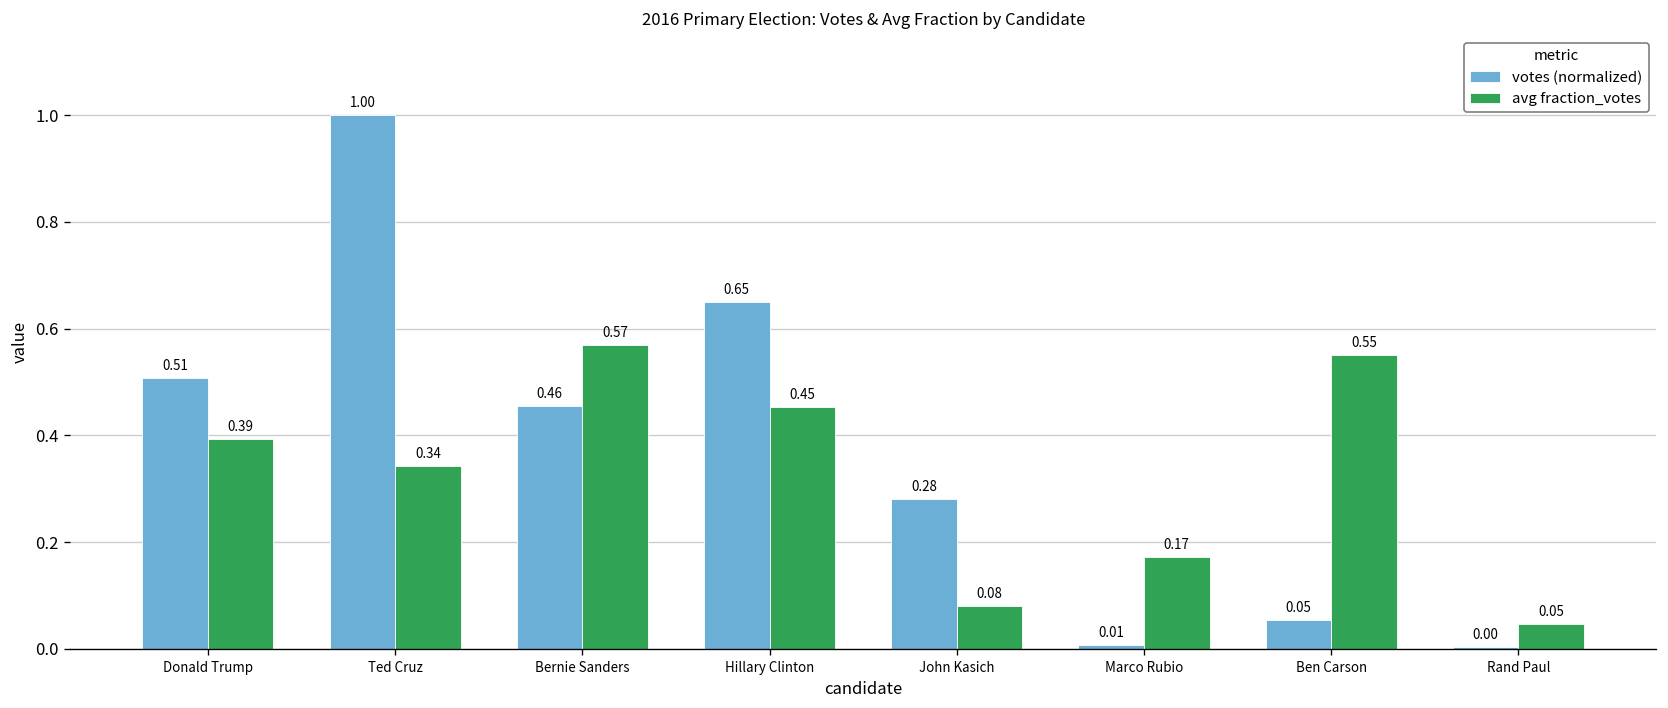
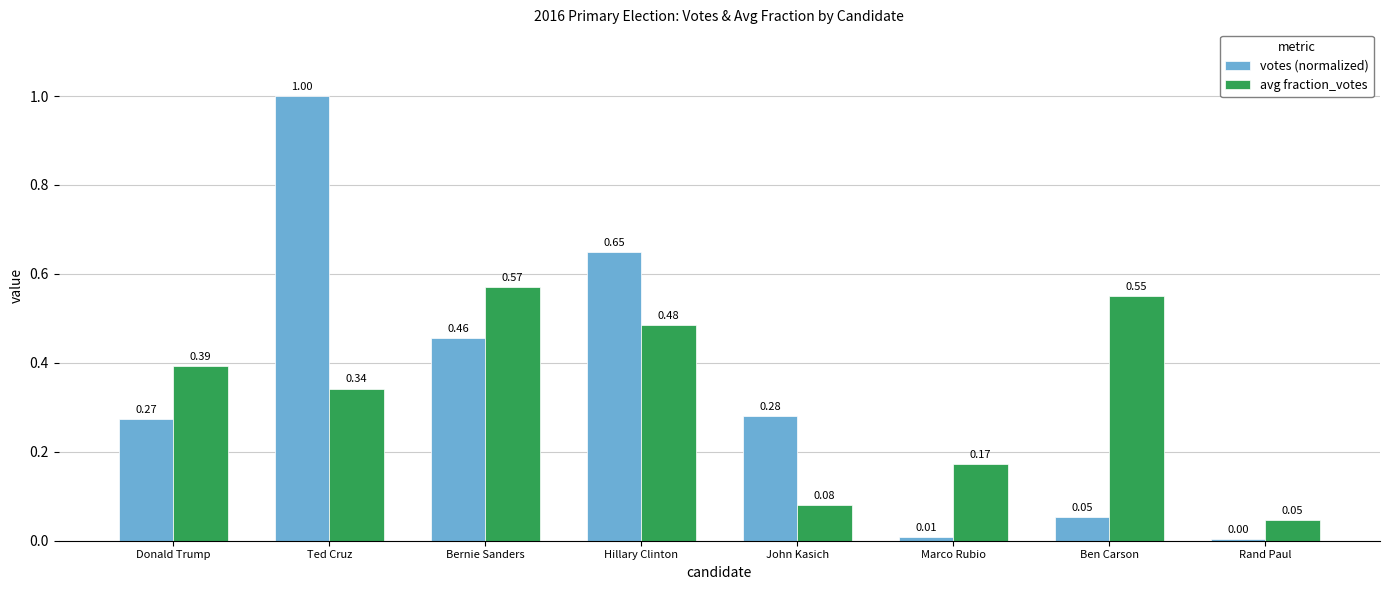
  {
    "votes (normalized)": {
-     "Donald Trump": 0.51,
+     "Donald Trump": 0.27,
      "Ted Cruz": 1.00,
      "Bernie Sanders": 0.46,
      "Hillary Clinton": 0.65,
      "John Kasich": 0.28,
      "Marco Rubio": 0.01,
      "Ben Carson": 0.05,
      "Rand Paul": 0.00
    },
    "avg fraction_votes": {
      "Donald Trump": 0.39,
      "Ted Cruz": 0.34,
      "Bernie Sanders": 0.57,
-     "Hillary Clinton": 0.45,
+     "Hillary Clinton": 0.48,
      "John Kasich": 0.08,
      "Marco Rubio": 0.17,
      "Ben Carson": 0.55,
      "Rand Paul": 0.05
    }
  }
